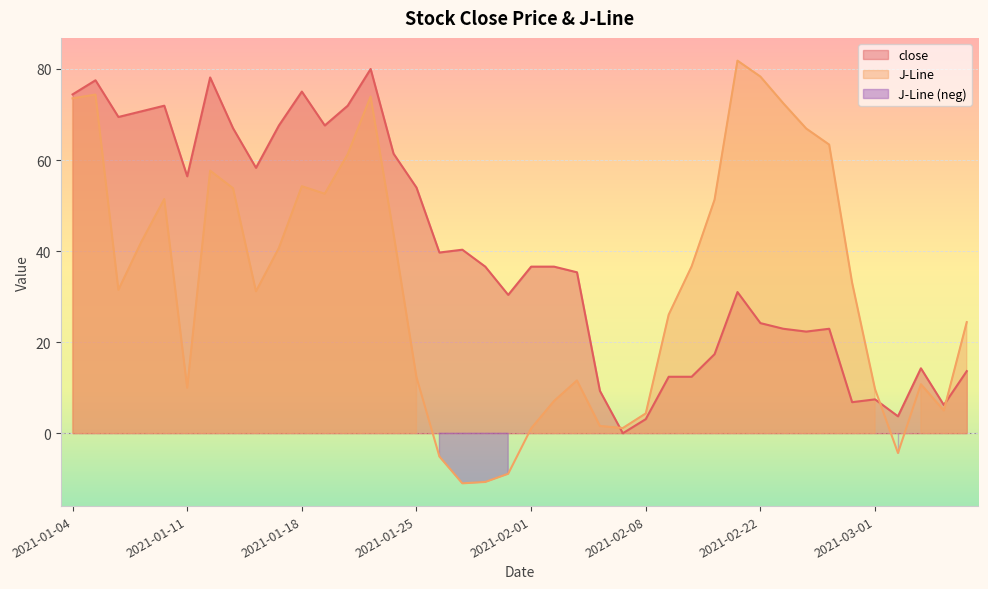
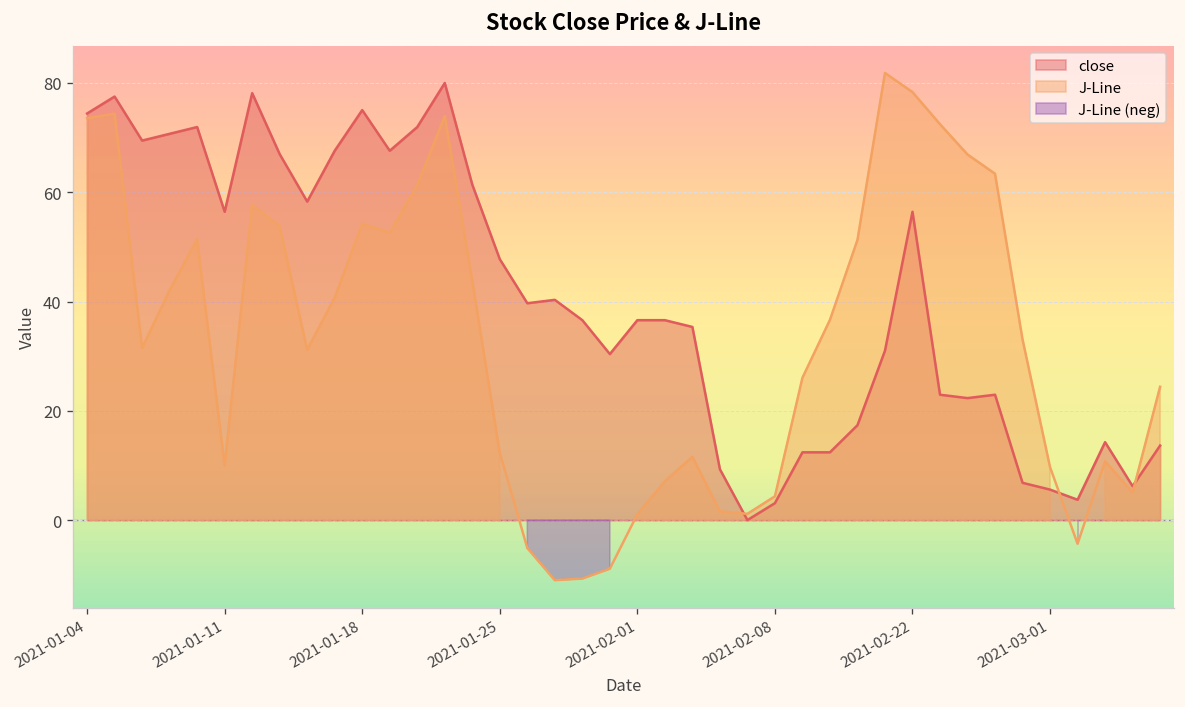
  {
    "close": {
      "2021-01-04": 74,
      "2021-01-11": 56,
      "2021-01-18": 75,
-     "2021-01-25": 54,
+     "2021-01-25": 48,
      "2021-02-01": 37,
      "2021-02-08": 3,
-     "2021-02-22": 24,
-     "2021-03-01": 7
+     "2021-02-22": 56,
+     "2021-03-01": 6
    }
  }
